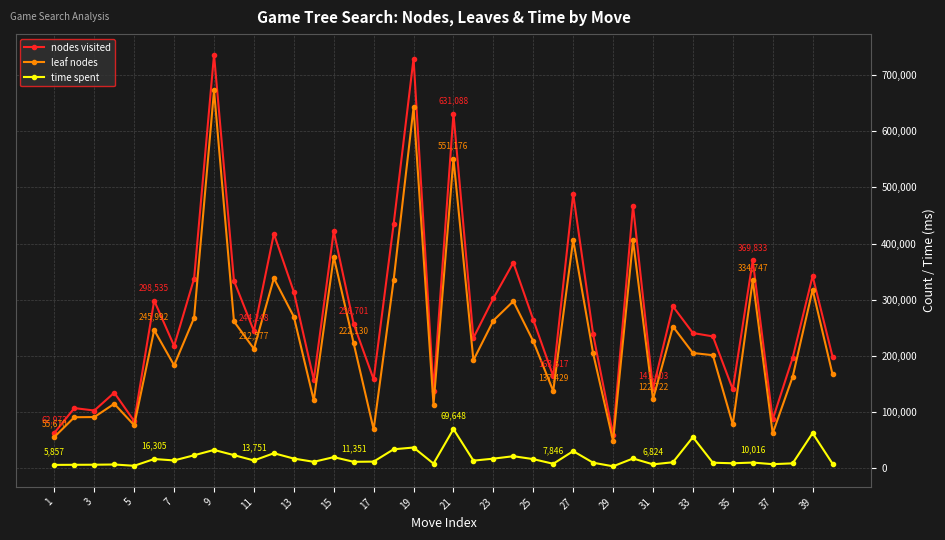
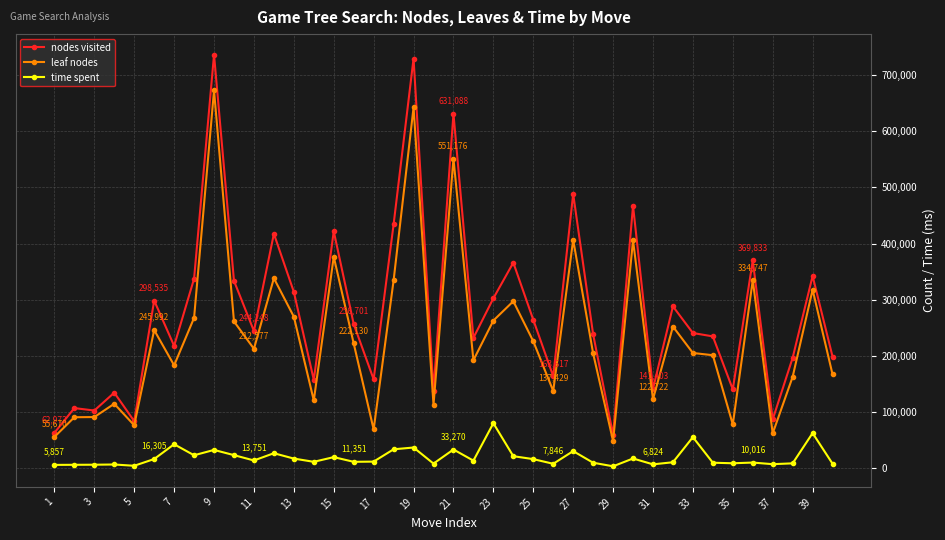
  {
    "nodes visited": {
      "11": "244,248",
      "21": "631,088",
      "31": "141,403"
    },
    "leaf nodes": {
      "21": "551,176"
    },
    "time spent": {
      "1": "5,857",
-     "7": "10,000",
+     "7": "40,000",
      "11": "13,751",
-     "21": "69,648",
-     "23": "20,000",
+     "21": "33,270",
+     "23": "80,000",
      "31": "6,824"
    }
  }
